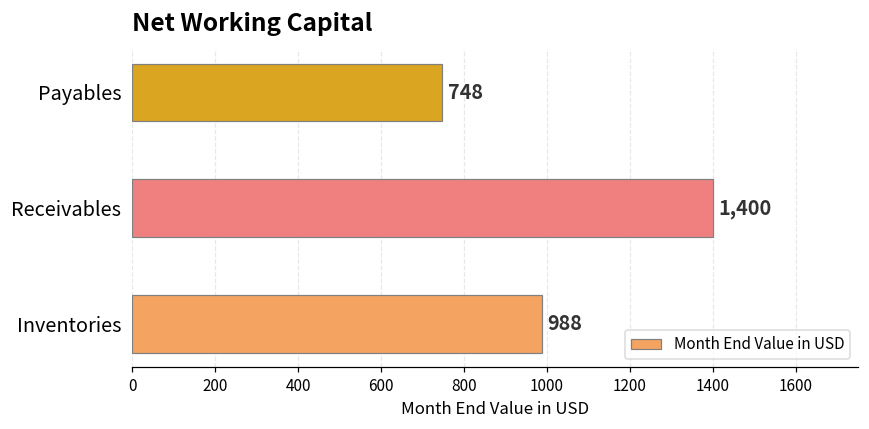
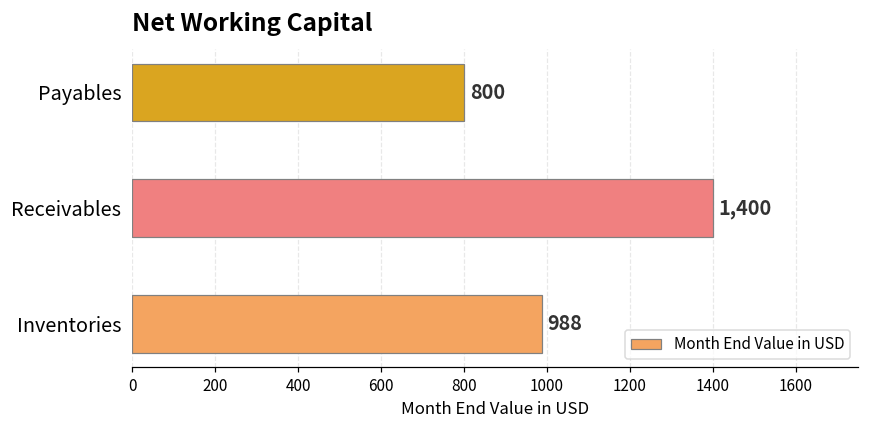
  {
-   "Payables": "748",
+   "Payables": "800",
    "Receivables": "1,400",
    "Inventories": "988"
  }
